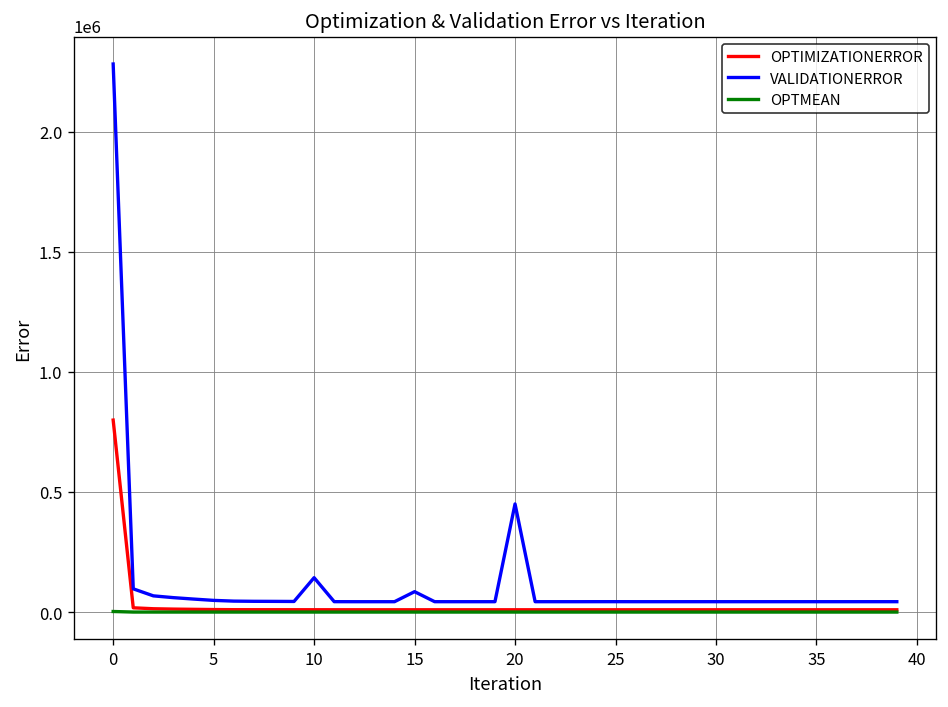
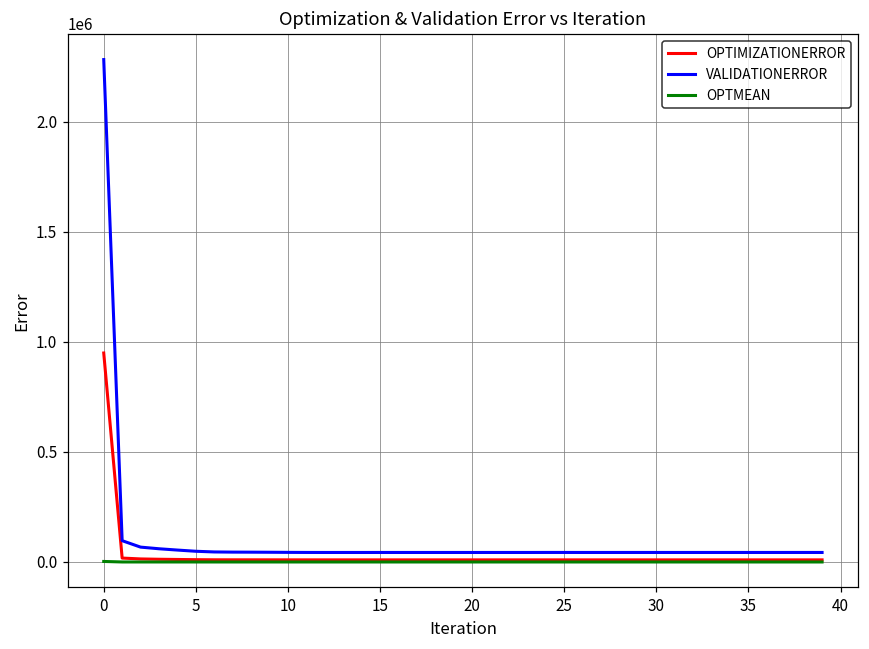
  {
    "OPTIMIZATIONERROR": {
-     "0": 800000
+     "0": 950000
    },
    "VALIDATIONERROR": {
      "0": 2280000,
      "5": 50000,
-     "10": 140000,
-     "15": 80000,
-     "20": 450000,
+     "10": 40000,
+     "15": 40000,
+     "20": 40000,
      "25": 40000,
      "30": 40000,
      "35": 40000
    },
    "OPTMEAN": {
      "0": 0
    }
  }
